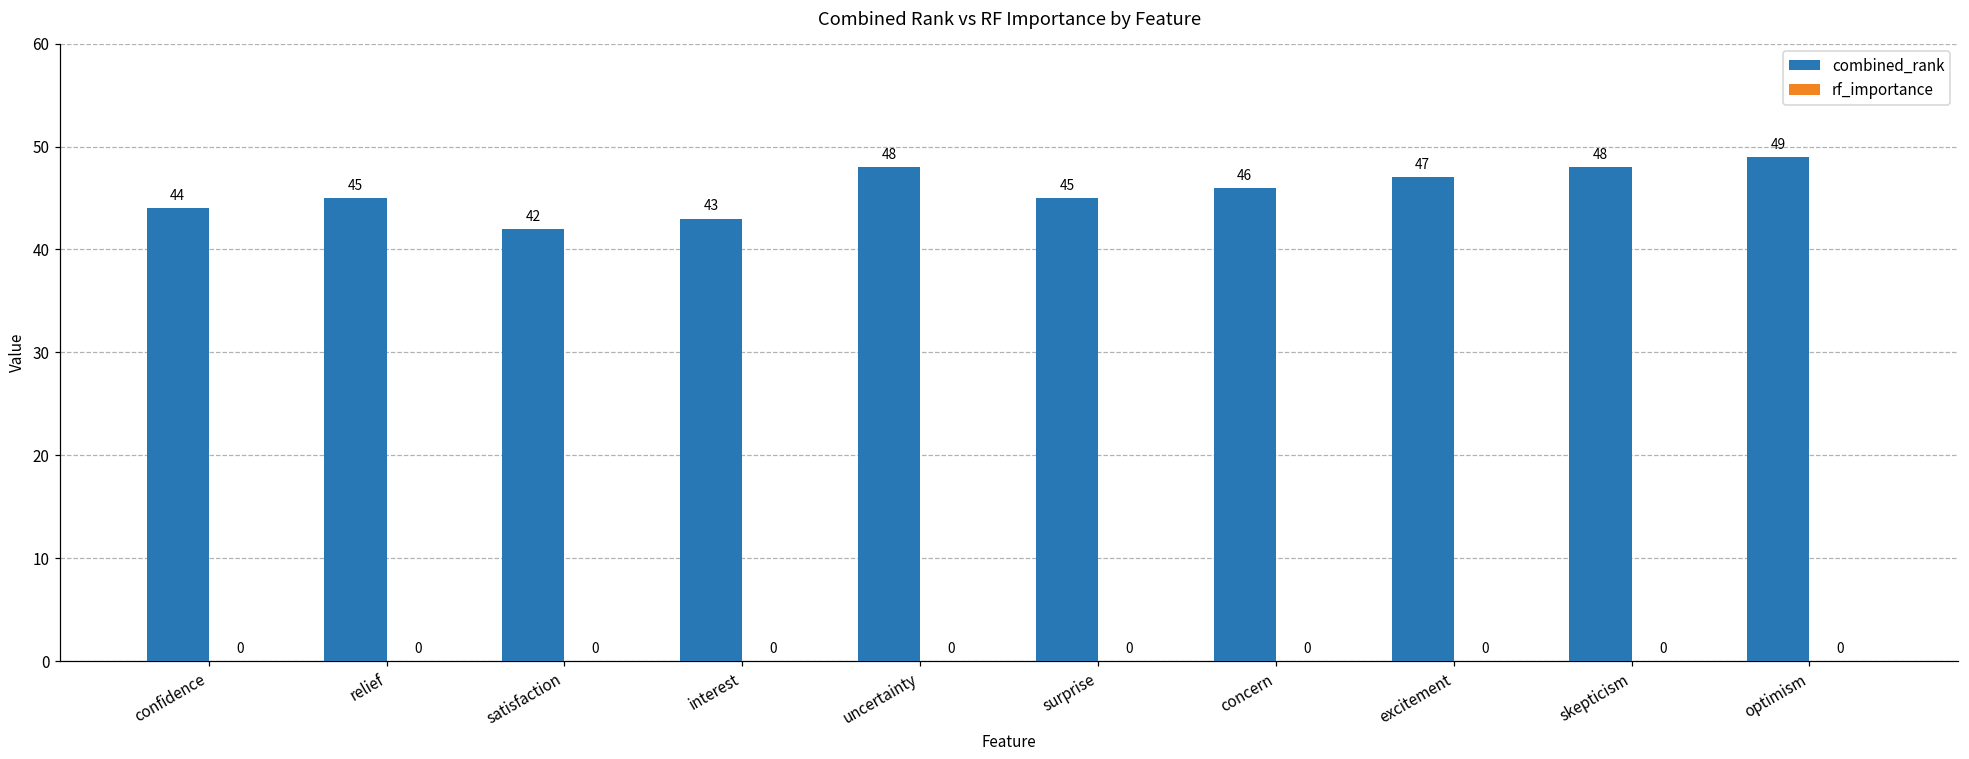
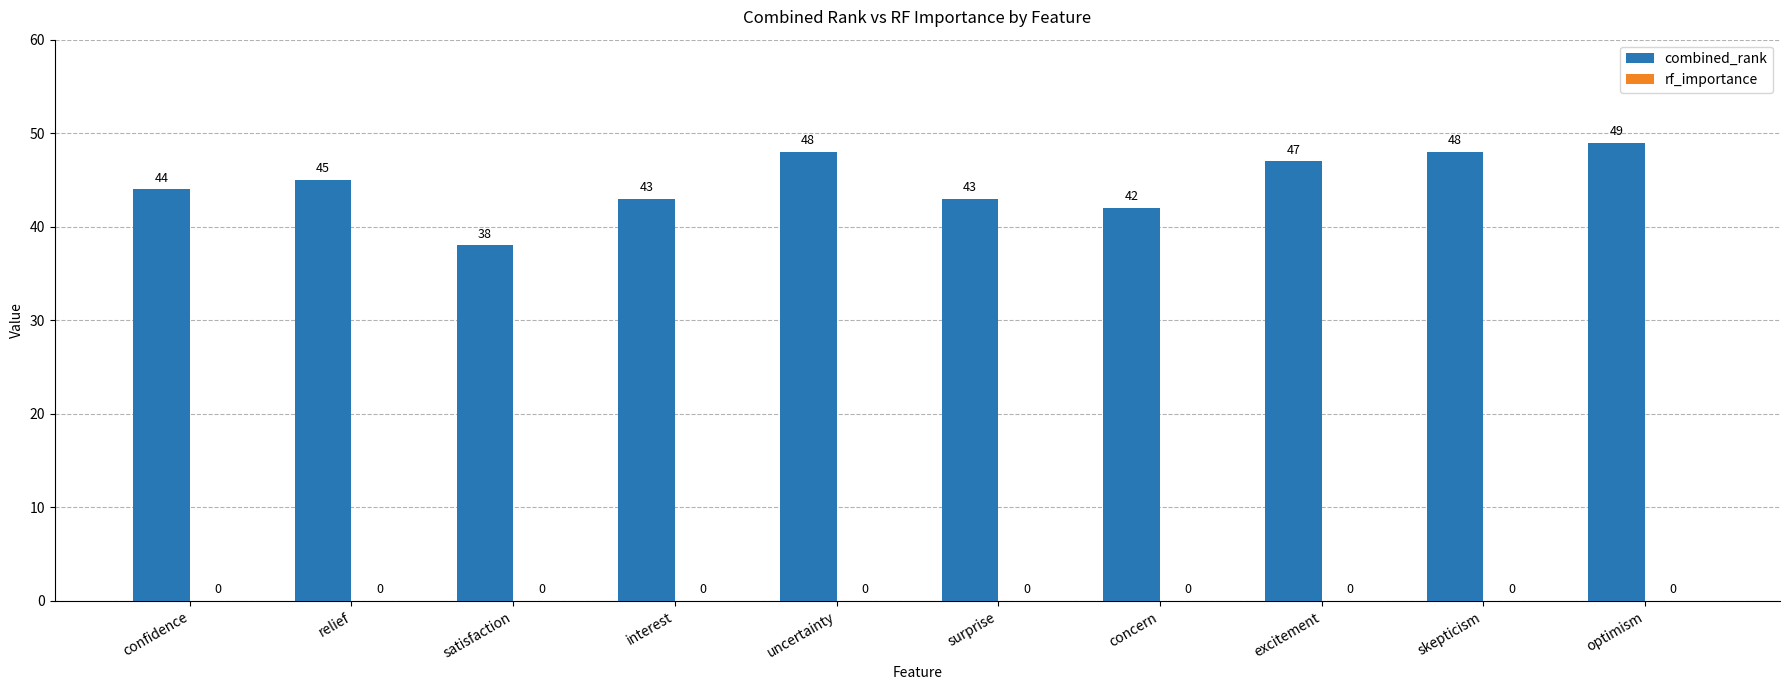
  {
    "combined_rank": {
      "confidence": 44,
      "relief": 45,
-     "satisfaction": 42,
+     "satisfaction": 38,
      "interest": 43,
      "uncertainty": 48,
-     "surprise": 45,
-     "concern": 46,
+     "surprise": 43,
+     "concern": 42,
      "excitement": 47,
      "skepticism": 48,
      "optimism": 49
    },
    "rf_importance": {
      "confidence": 0,
      "relief": 0,
      "satisfaction": 0,
      "interest": 0,
      "uncertainty": 0,
      "surprise": 0,
      "concern": 0,
      "excitement": 0,
      "skepticism": 0,
      "optimism": 0
    }
  }
